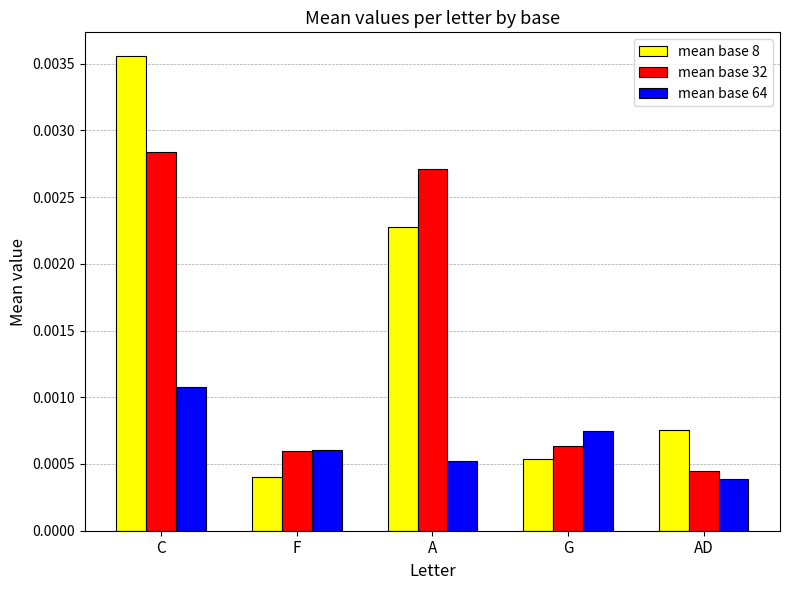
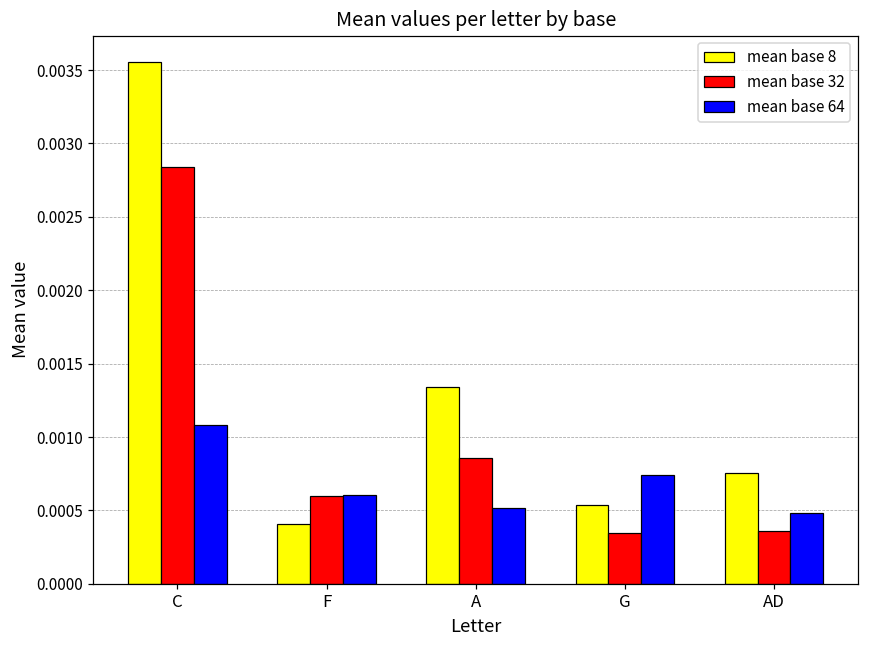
  {
    "mean base 8": {
      "C": 0.00356,
      "F": 0.00041,
-     "A": 0.00227,
+     "A": 0.00134,
      "G": 0.00053,
      "AD": 0.00075
    },
    "mean base 32": {
      "C": 0.00284,
      "F": 0.00060,
-     "A": 0.00271,
-     "G": 0.00063,
-     "AD": 0.00045
+     "A": 0.00085,
+     "G": 0.00034,
+     "AD": 0.00036
    },
    "mean base 64": {
      "C": 0.00108,
      "F": 0.00060,
      "A": 0.00052,
      "G": 0.00074,
-     "AD": 0.00039
+     "AD": 0.00048
    }
  }
